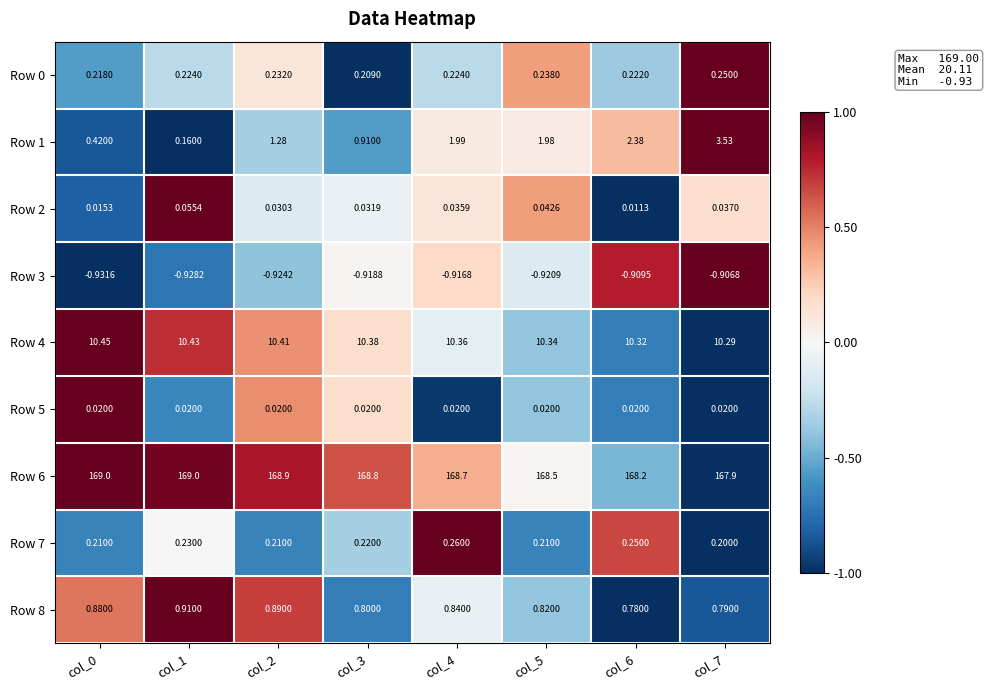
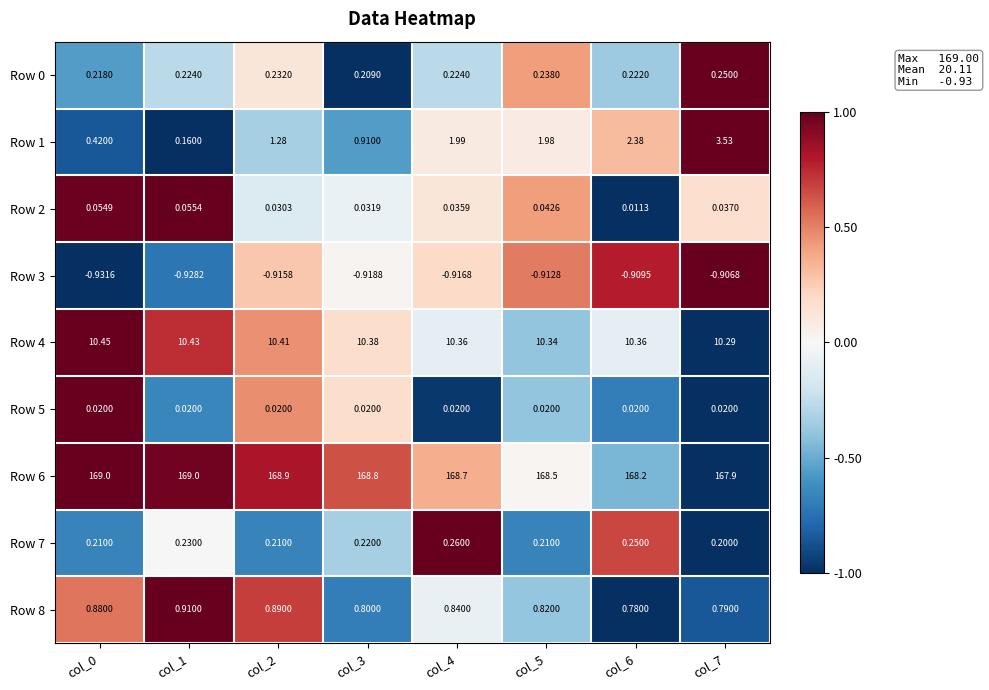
  {
    "Row 0": {
      "col_0": 0.2180,
      "col_1": 0.2240,
      "col_2": 0.2320,
      "col_3": 0.2090,
      "col_4": 0.2240,
      "col_5": 0.2380,
      "col_6": 0.2220,
      "col_7": 0.2500
    },
    "Row 1": {
      "col_0": 0.4200,
      "col_1": 0.1600,
      "col_2": 1.28,
      "col_3": 0.9100,
      "col_4": 1.99,
      "col_5": 1.98,
      "col_6": 2.38,
      "col_7": 3.53
    },
    "Row 2": {
-     "col_0": 0.0153,
+     "col_0": 0.0549,
      "col_1": 0.0554,
      "col_2": 0.0303,
      "col_3": 0.0319,
      "col_4": 0.0359,
      "col_5": 0.0426,
      "col_6": 0.0113,
      "col_7": 0.0370
    },
    "Row 3": {
      "col_0": -0.9316,
      "col_1": -0.9282,
-     "col_2": -0.9242,
+     "col_2": -0.9158,
      "col_3": -0.9188,
      "col_4": -0.9168,
-     "col_5": -0.9209,
+     "col_5": -0.9128,
      "col_6": -0.9095,
      "col_7": -0.9068
    },
    "Row 4": {
      "col_0": 10.45,
      "col_1": 10.43,
      "col_2": 10.41,
      "col_3": 10.38,
      "col_4": 10.36,
      "col_5": 10.34,
-     "col_6": 10.32,
+     "col_6": 10.36,
      "col_7": 10.29
    },
    "Row 5": {
      "col_0": 0.0200,
      "col_1": 0.0200,
      "col_2": 0.0200,
      "col_3": 0.0200,
      "col_4": 0.0200,
      "col_5": 0.0200,
      "col_6": 0.0200,
      "col_7": 0.0200
    },
    "Row 6": {
      "col_0": 169.0,
      "col_1": 169.0,
      "col_2": 168.9,
      "col_3": 168.8,
      "col_4": 168.7,
      "col_5": 168.5,
      "col_6": 168.2,
      "col_7": 167.9
    },
    "Row 7": {
      "col_0": 0.2100,
      "col_1": 0.2300,
      "col_2": 0.2100,
      "col_3": 0.2200,
      "col_4": 0.2600,
      "col_5": 0.2100,
      "col_6": 0.2500,
      "col_7": 0.2000
    },
    "Row 8": {
      "col_0": 0.8800,
      "col_1": 0.9100,
      "col_2": 0.8900,
      "col_3": 0.8000,
      "col_4": 0.8400,
      "col_5": 0.8200,
      "col_6": 0.7800,
      "col_7": 0.7900
    }
  }
